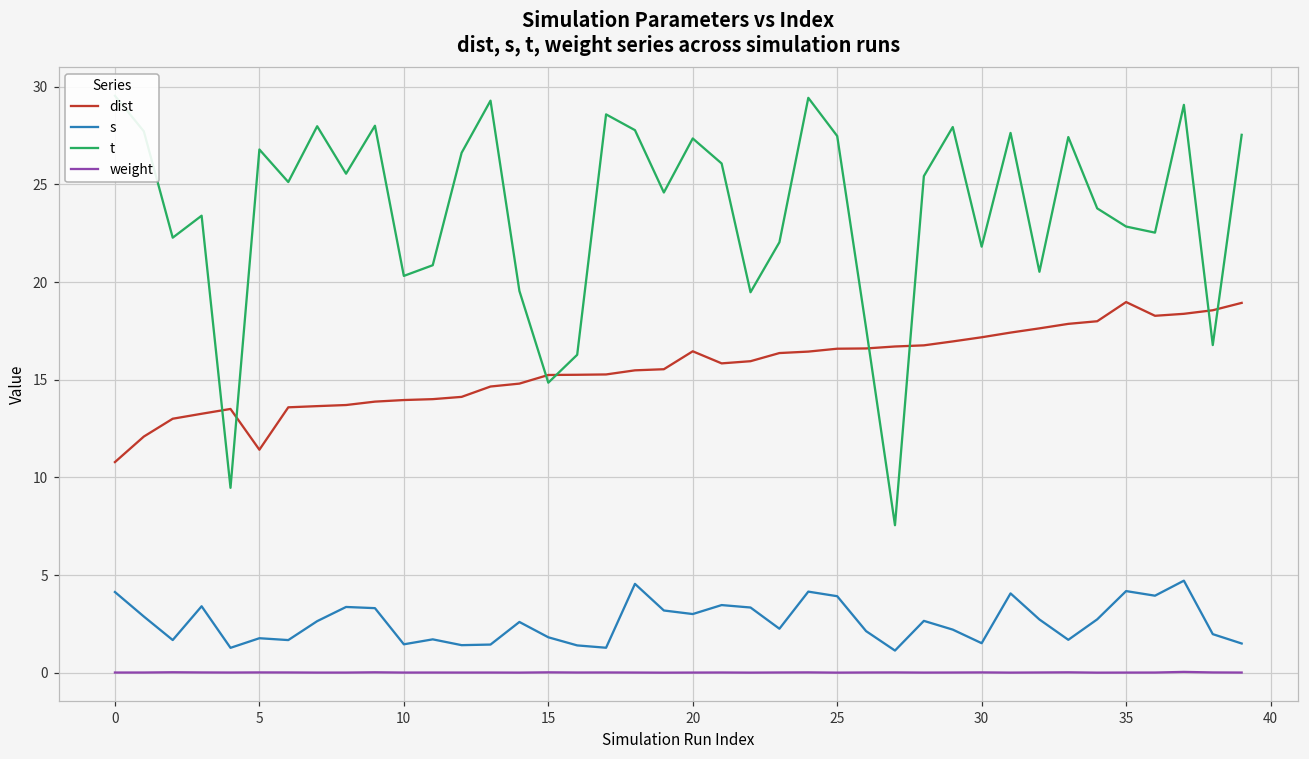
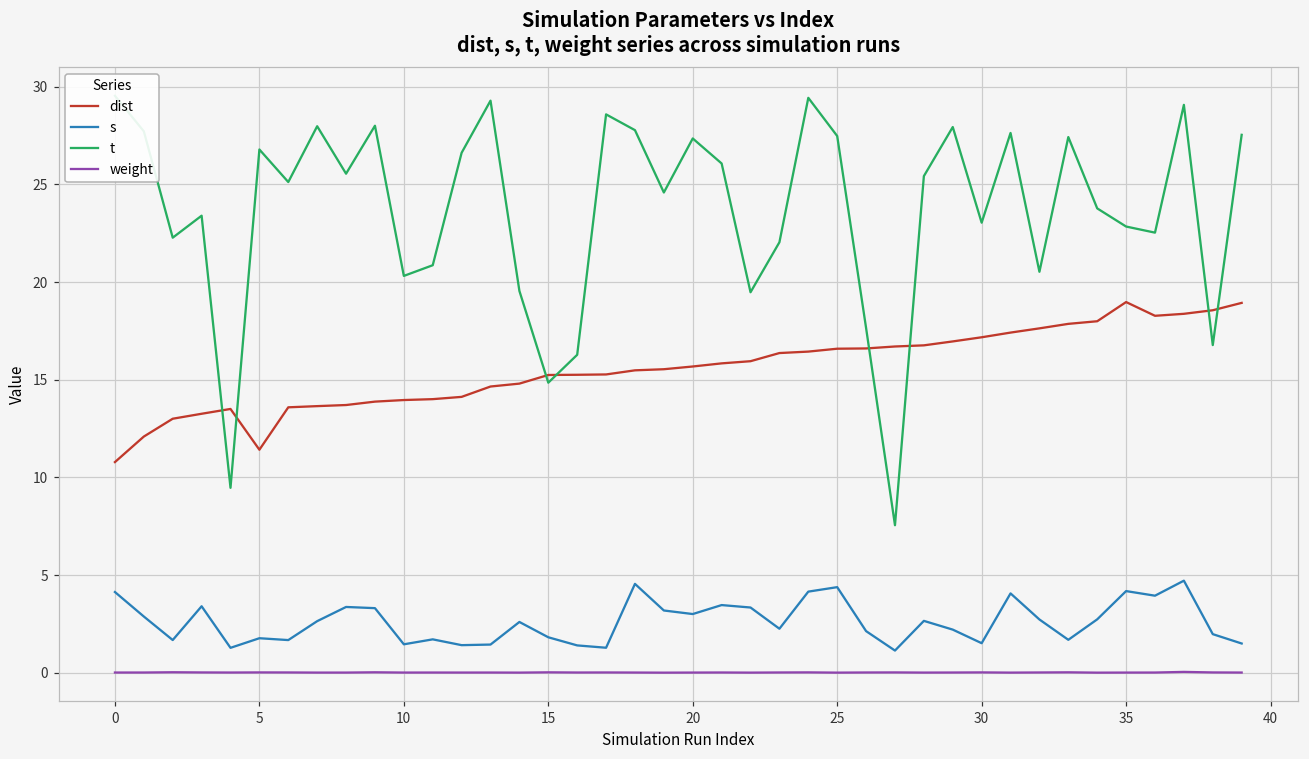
  {
    "dist": {
      "0": 10.8,
      "5": 11.4,
      "10": 14.0,
      "15": 15.2,
-     "20": 16.5,
+     "20": 15.7,
      "25": 16.6,
      "30": 17.2,
      "35": 19.0
    },
    "s": {
      "0": 4.1,
      "5": 1.8,
      "10": 1.5,
      "15": 1.8,
      "20": 3.0,
-     "25": 3.9,
+     "25": 4.4,
      "30": 1.5,
      "35": 4.2
    },
    "t": {
      "5": 26.8,
      "10": 20.3,
      "15": 14.8,
      "20": 27.4,
      "25": 27.5,
-     "30": 21.8,
+     "30": 23.0,
      "35": 22.8
    },
    "weight": {
      "0": 0.0,
      "5": 0.0,
      "10": 0.0,
      "15": 0.0,
      "20": 0.0,
      "25": 0.0,
      "30": 0.0,
      "35": 0.0
    }
  }
